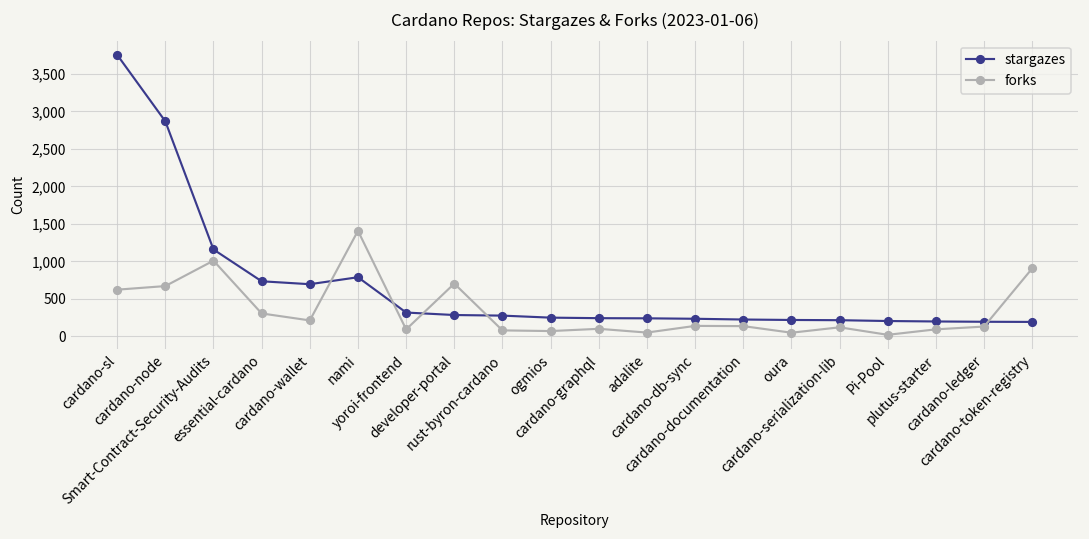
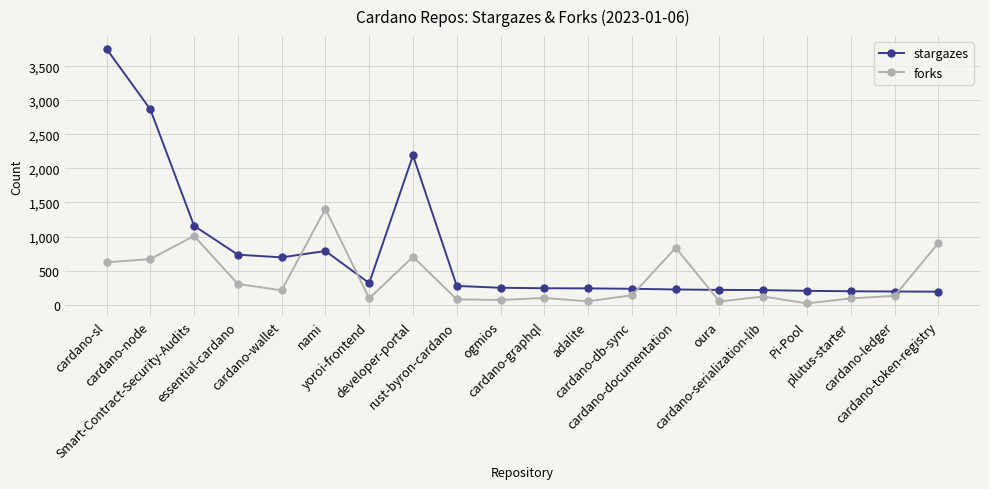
  {
    "stargazes": {
      "cardano-sl": "3,800",
      "cardano-node": "2,900",
      "Smart-Contract-Security-Audits": "1,200",
      "essential-cardano": "700",
      "cardano-wallet": "700",
      "nami": "800",
      "yoroi-frontend": "300",
-     "developer-portal": "300",
+     "developer-portal": "2,200",
      "rust-byron-cardano": "300",
      "ogmios": "200",
      "cardano-graphql": "200",
      "adalite": "200",
      "cardano-db-sync": "200",
      "cardano-documentation": "200",
      "oura": "200",
      "cardano-serialization-lib": "200",
      "Pi-Pool": "200",
      "plutus-starter": "200",
      "cardano-ledger": "200",
      "cardano-token-registry": "200"
    },
    "forks": {
      "cardano-sl": "600",
      "cardano-node": "700",
      "Smart-Contract-Security-Audits": "1,000",
      "essential-cardano": "300",
      "cardano-wallet": "200",
      "nami": "1,400",
      "yoroi-frontend": "100",
      "developer-portal": "700",
      "rust-byron-cardano": "100",
      "ogmios": "100",
      "cardano-graphql": "100",
      "adalite": "100",
      "cardano-db-sync": "100",
-     "cardano-documentation": "100",
+     "cardano-documentation": "800",
      "oura": "0",
      "cardano-serialization-lib": "100",
      "Pi-Pool": "0",
      "plutus-starter": "100",
      "cardano-ledger": "100",
      "cardano-token-registry": "900"
    }
  }
